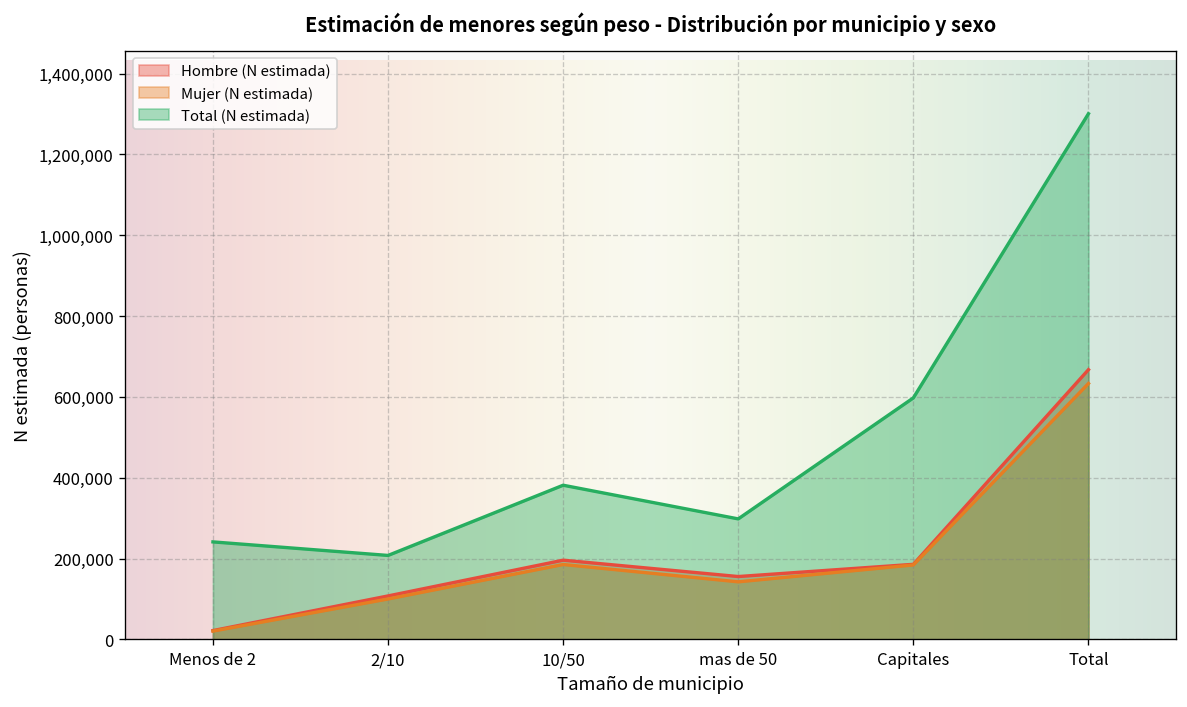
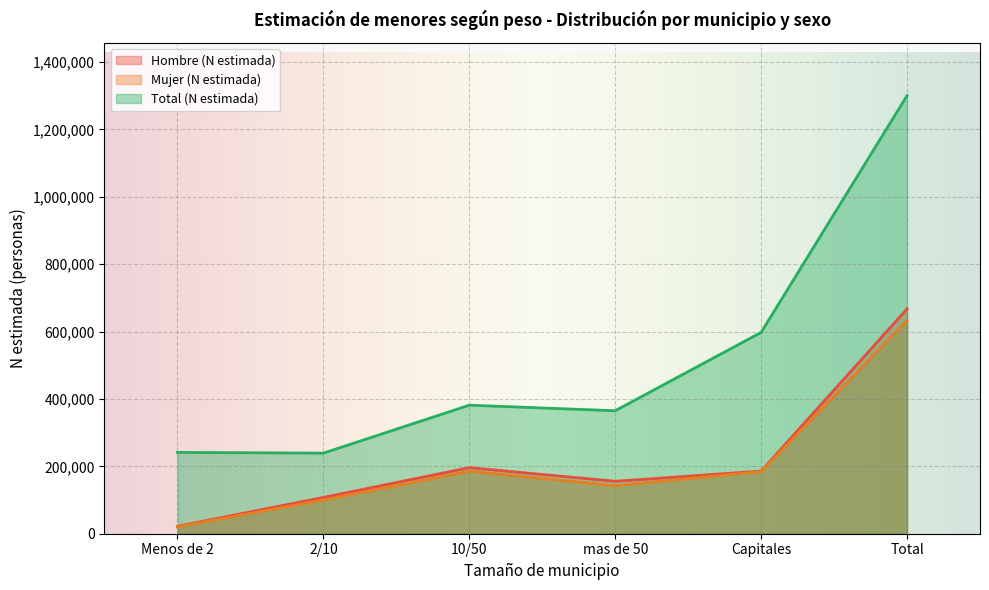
  {
    "Total (N estimada)": {
      "Menos de 2": "240,000",
-     "2/10": "210,000",
+     "2/10": "240,000",
      "10/50": "380,000",
-     "mas de 50": "300,000",
+     "mas de 50": "370,000",
      "Capitales": "600,000",
      "Total": "1,300,000"
    }
  }
